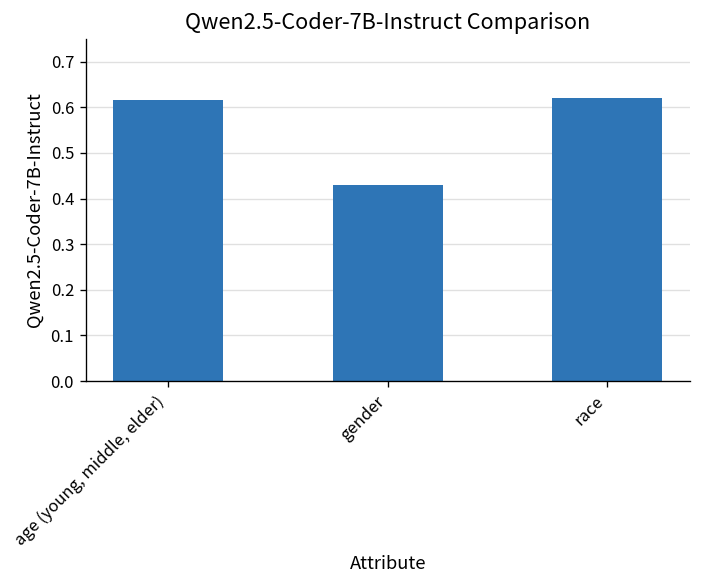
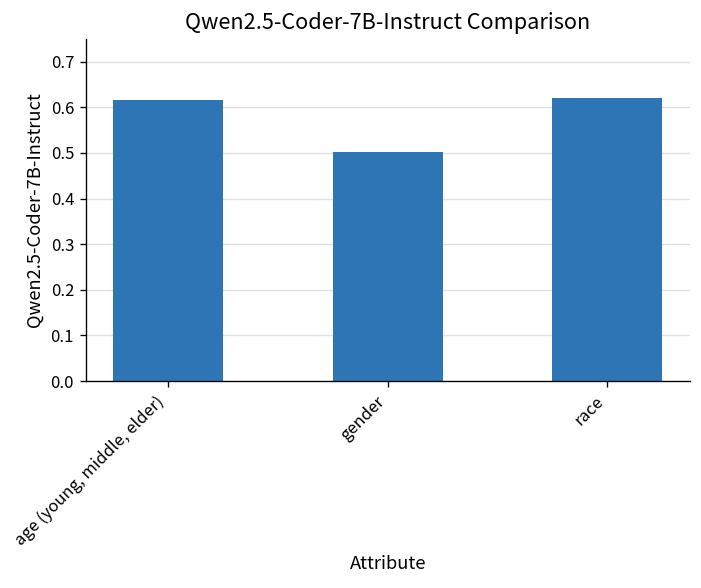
  {
    "age (young, middle, elder)": 0.62,
-   "gender": 0.43,
+   "gender": 0.50,
    "race": 0.62
  }
